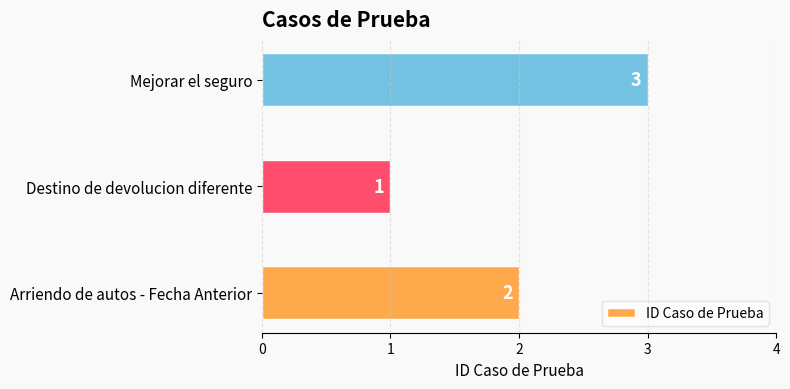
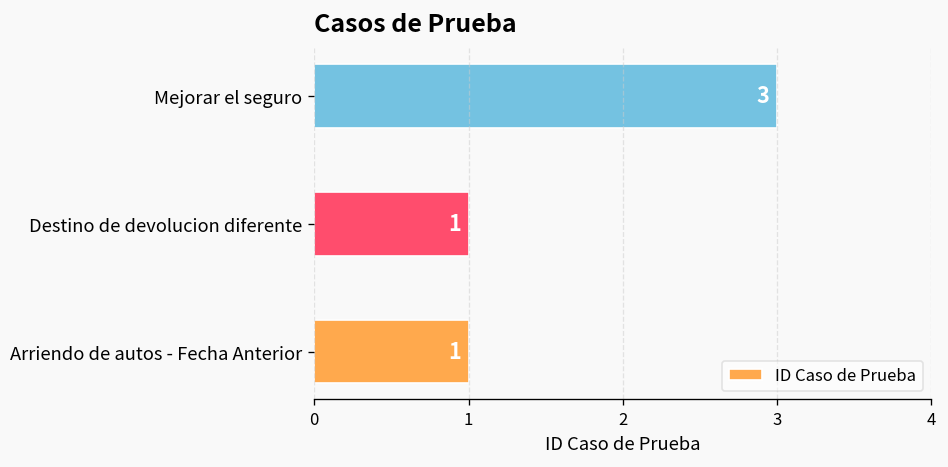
  {
    "Mejorar el seguro": 3,
    "Destino de devolucion diferente": 1,
-   "Arriendo de autos - Fecha Anterior": 2
+   "Arriendo de autos - Fecha Anterior": 1
  }
